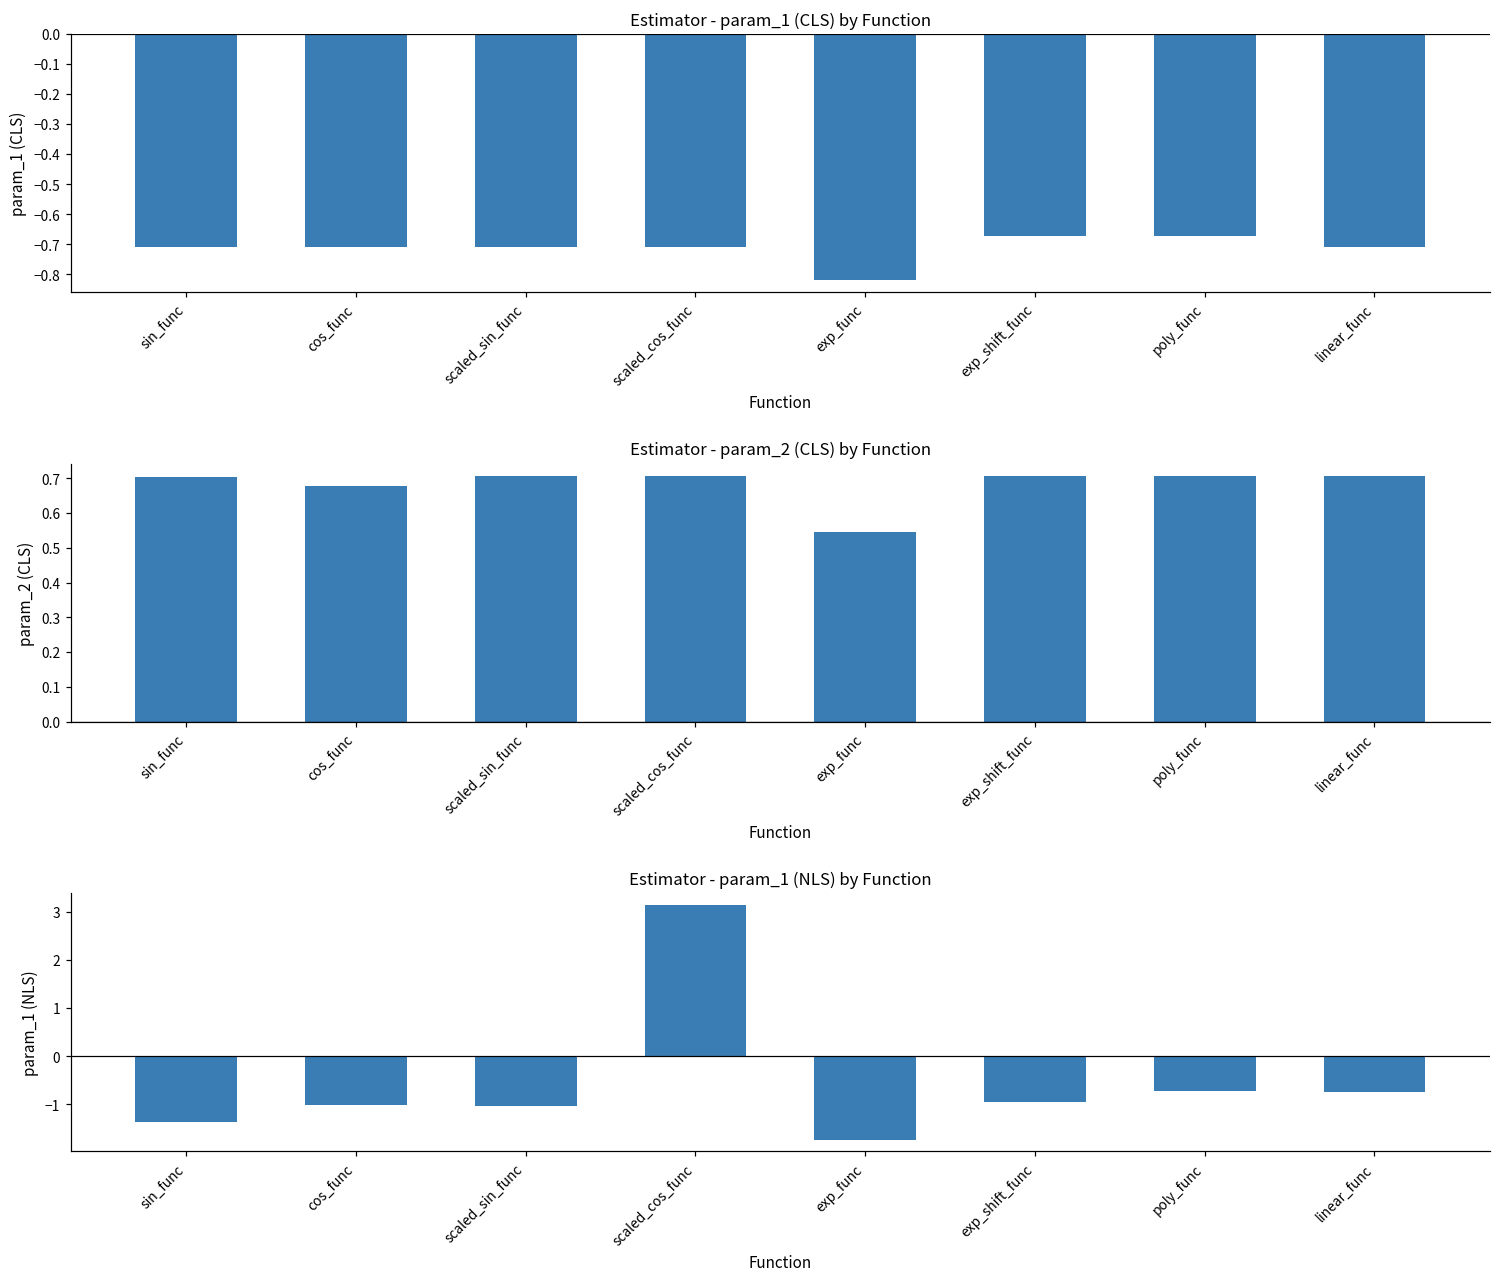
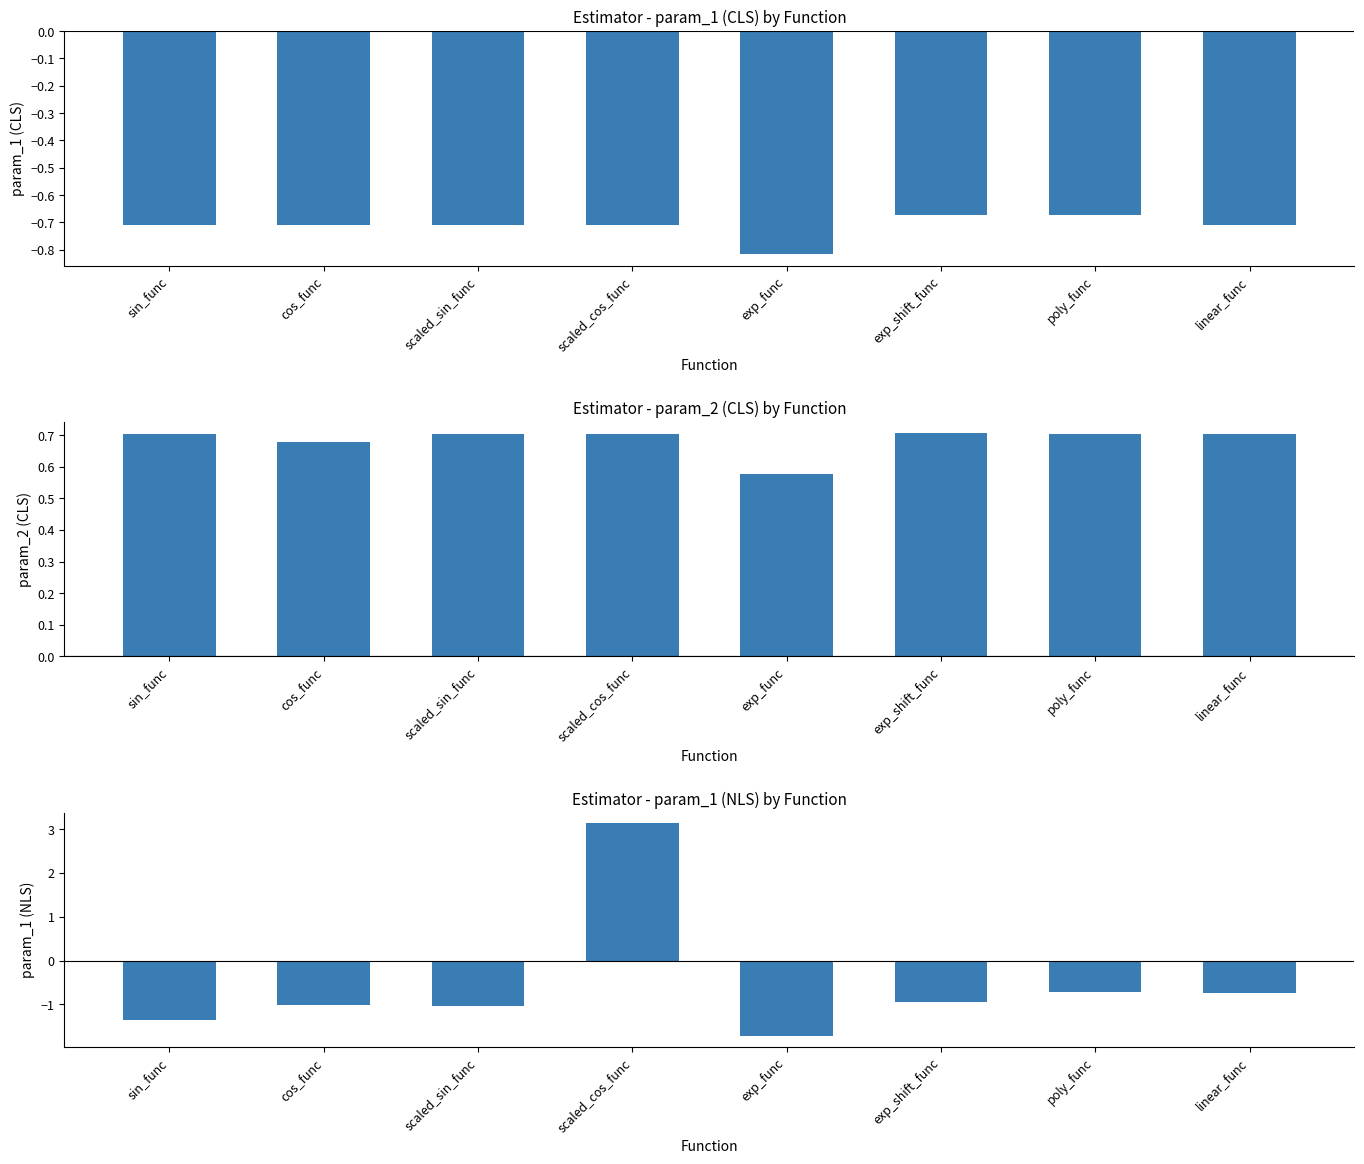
  {
    "Estimator - param_1 (CLS) by Function": {
      "sin_func": -0.71,
      "cos_func": -0.71,
      "scaled_sin_func": -0.71,
      "scaled_cos_func": -0.71,
      "exp_func": -0.82,
      "exp_shift_func": -0.67,
      "poly_func": -0.67,
      "linear_func": -0.71
    },
    "Estimator - param_2 (CLS) by Function": {
      "sin_func": 0.70,
      "cos_func": 0.68,
      "scaled_sin_func": 0.71,
      "scaled_cos_func": 0.71,
-     "exp_func": 0.55,
+     "exp_func": 0.58,
      "exp_shift_func": 0.71,
      "poly_func": 0.71,
      "linear_func": 0.71
    },
    "Estimator - param_1 (NLS) by Function": {
      "sin_func": -1.4,
      "cos_func": -1.0,
      "scaled_sin_func": -1.0,
      "scaled_cos_func": 3.1,
      "exp_func": -1.7,
      "exp_shift_func": -0.9,
      "poly_func": -0.7,
      "linear_func": -0.7
    }
  }
